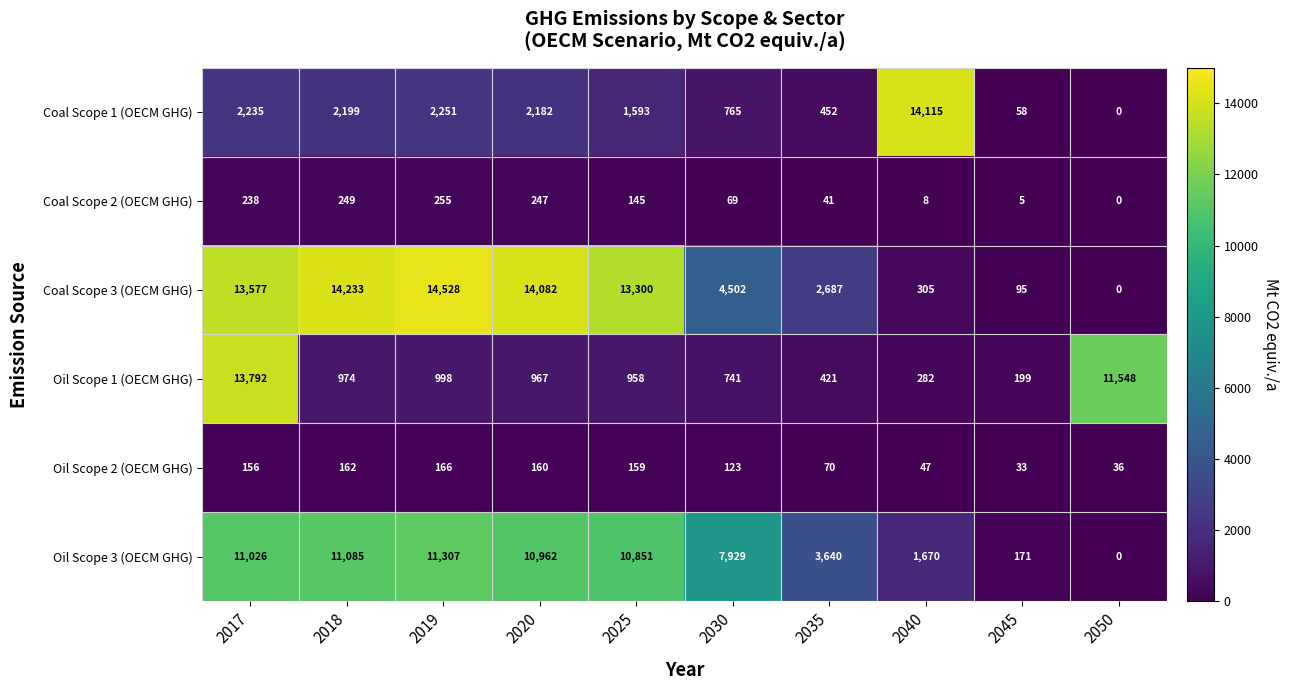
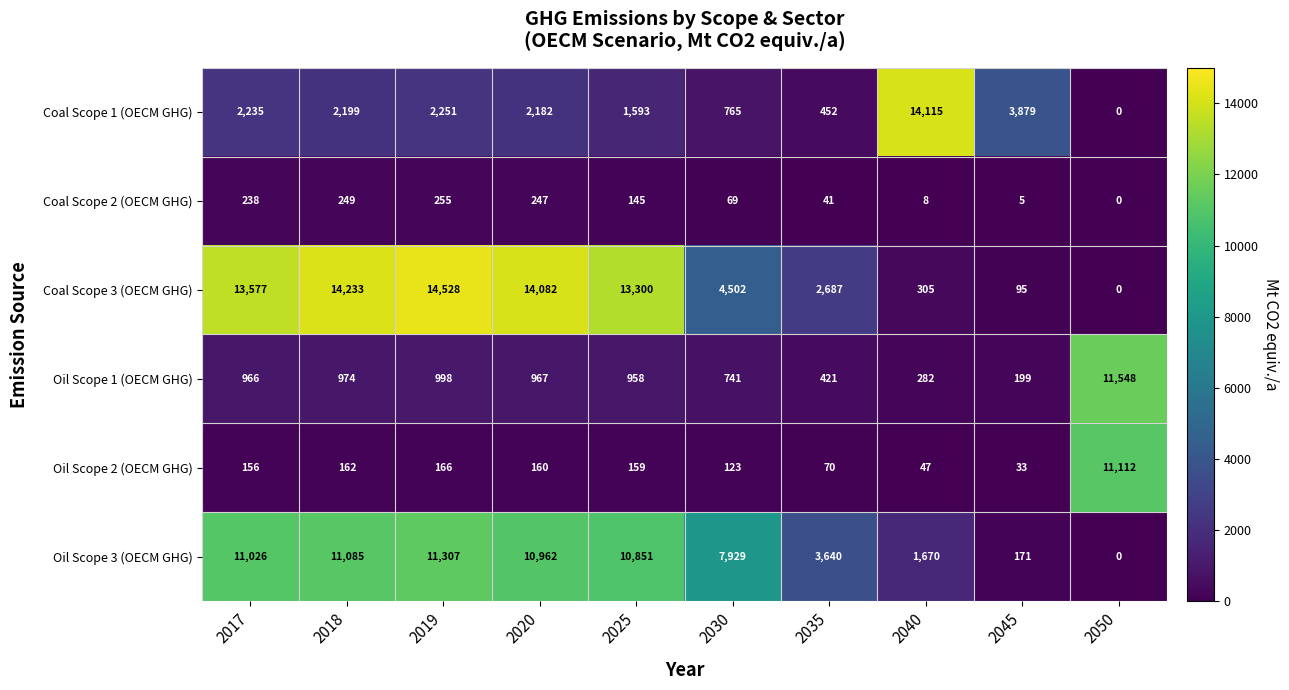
  {
    "Coal Scope 1 (OECM GHG)": {
      "2017": "2,235",
      "2018": "2,199",
      "2019": "2,251",
      "2020": "2,182",
      "2025": "1,593",
      "2030": "765",
      "2035": "452",
      "2040": "14,115",
-     "2045": "58",
+     "2045": "3,879",
      "2050": "0"
    },
    "Coal Scope 2 (OECM GHG)": {
      "2017": "238",
      "2018": "249",
      "2019": "255",
      "2020": "247",
      "2025": "145",
      "2030": "69",
      "2035": "41",
      "2040": "8",
      "2045": "5",
      "2050": "0"
    },
    "Coal Scope 3 (OECM GHG)": {
      "2017": "13,577",
      "2018": "14,233",
      "2019": "14,528",
      "2020": "14,082",
      "2025": "13,300",
      "2030": "4,502",
      "2035": "2,687",
      "2040": "305",
      "2045": "95",
      "2050": "0"
    },
    "Oil Scope 1 (OECM GHG)": {
-     "2017": "13,792",
+     "2017": "966",
      "2018": "974",
      "2019": "998",
      "2020": "967",
      "2025": "958",
      "2030": "741",
      "2035": "421",
      "2040": "282",
      "2045": "199",
      "2050": "11,548"
    },
    "Oil Scope 2 (OECM GHG)": {
      "2017": "156",
      "2018": "162",
      "2019": "166",
      "2020": "160",
      "2025": "159",
      "2030": "123",
      "2035": "70",
      "2040": "47",
      "2045": "33",
-     "2050": "36"
+     "2050": "11,112"
    },
    "Oil Scope 3 (OECM GHG)": {
      "2017": "11,026",
      "2018": "11,085",
      "2019": "11,307",
      "2020": "10,962",
      "2025": "10,851",
      "2030": "7,929",
      "2035": "3,640",
      "2040": "1,670",
      "2045": "171",
      "2050": "0"
    }
  }
